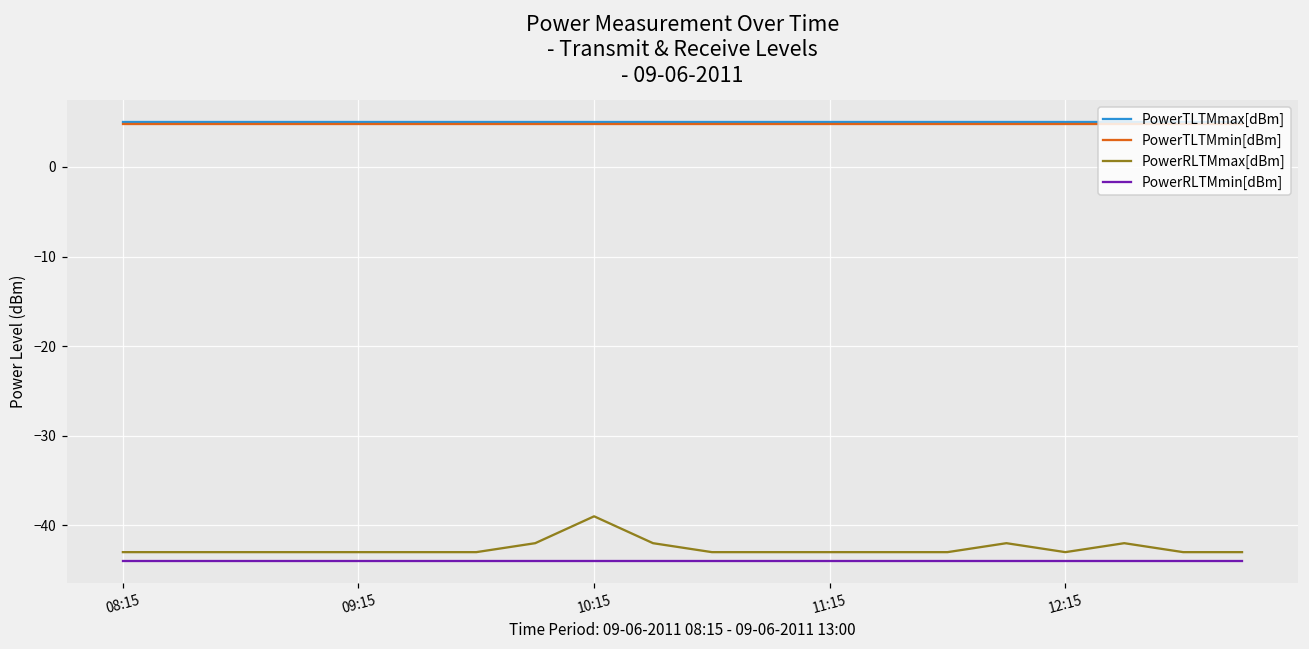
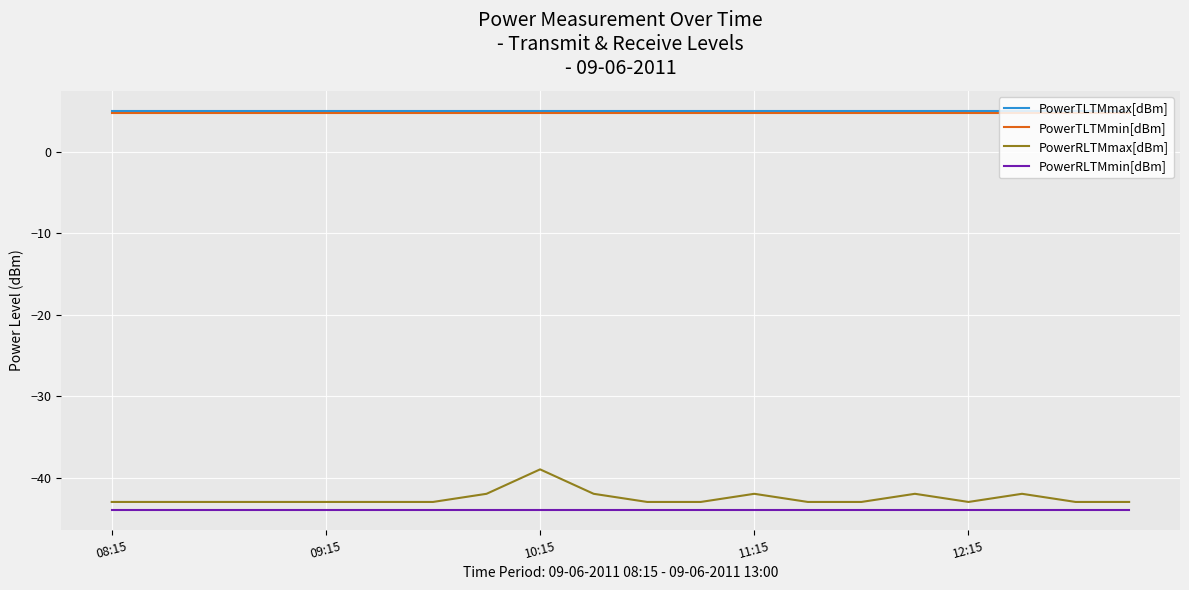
  {
    "PowerRLTMmax[dBm]": {
      "08:15": -43,
      "09:15": -43,
      "10:15": -39,
-     "11:15": -43,
+     "11:15": -42,
      "12:15": -43
    },
    "PowerRLTMmin[dBm]": {
      "08:15": -44,
      "09:15": -44,
      "10:15": -44,
      "11:15": -44,
      "12:15": -44
    }
  }
